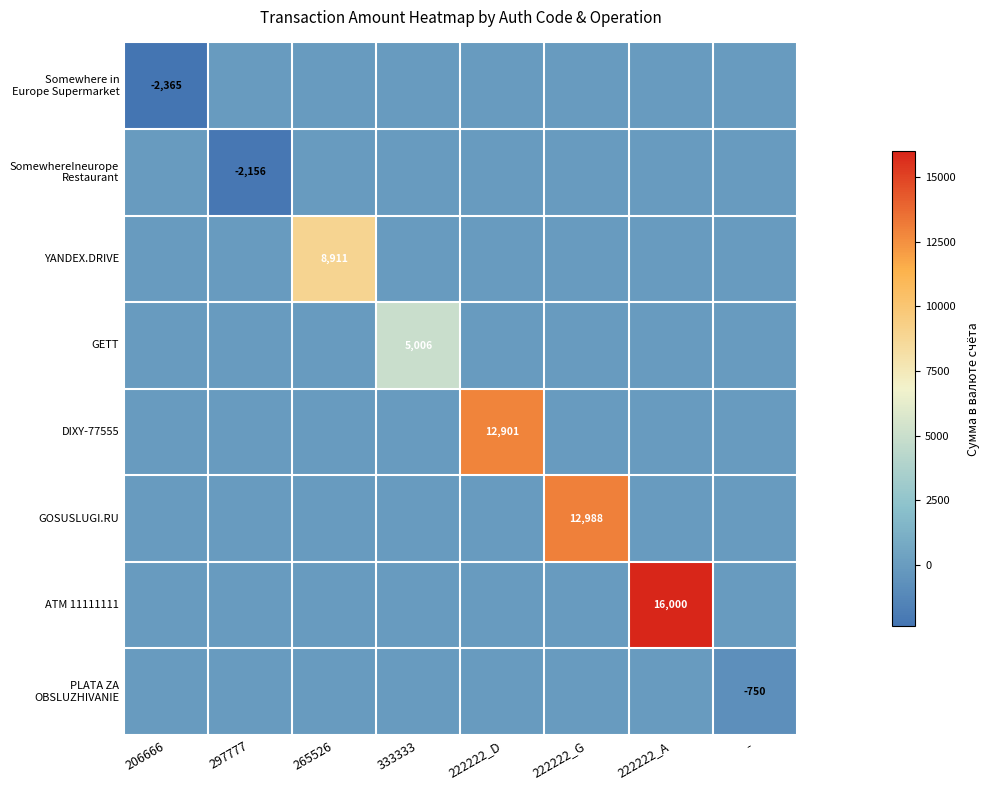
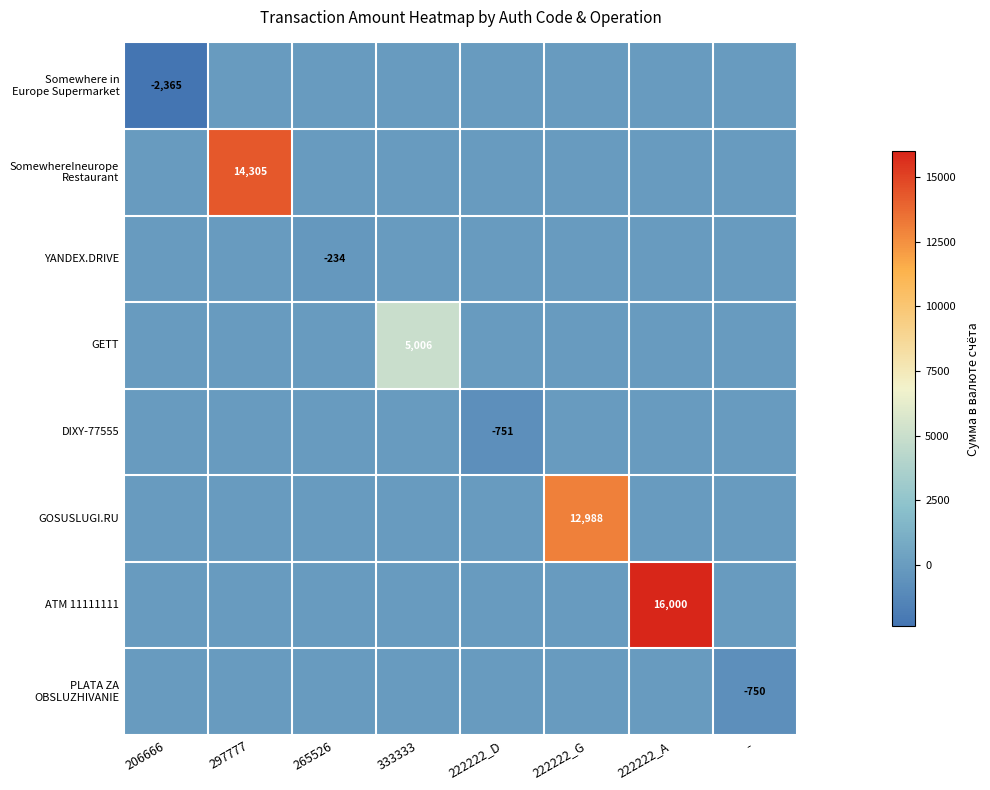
  {
    "Somewhere in Europe Supermarket": {
      "206666": "-2,365"
    },
    "SomewhereIneurope Restaurant": {
-     "297777": "-2,156"
+     "297777": "14,305"
    },
    "YANDEX.DRIVE": {
-     "265526": "8,911"
+     "265526": "-234"
    },
    "GETT": {
      "333333": "5,006"
    },
    "DIXY-77555": {
-     "222222_D": "12,901"
+     "222222_D": "-751"
    },
    "GOSUSLUGI.RU": {
      "222222_G": "12,988"
    },
    "ATM 11111111": {
      "222222_A": "16,000"
    },
    "PLATA ZA OBSLUZHIVANIE": {
      "-": "-750"
    }
  }
